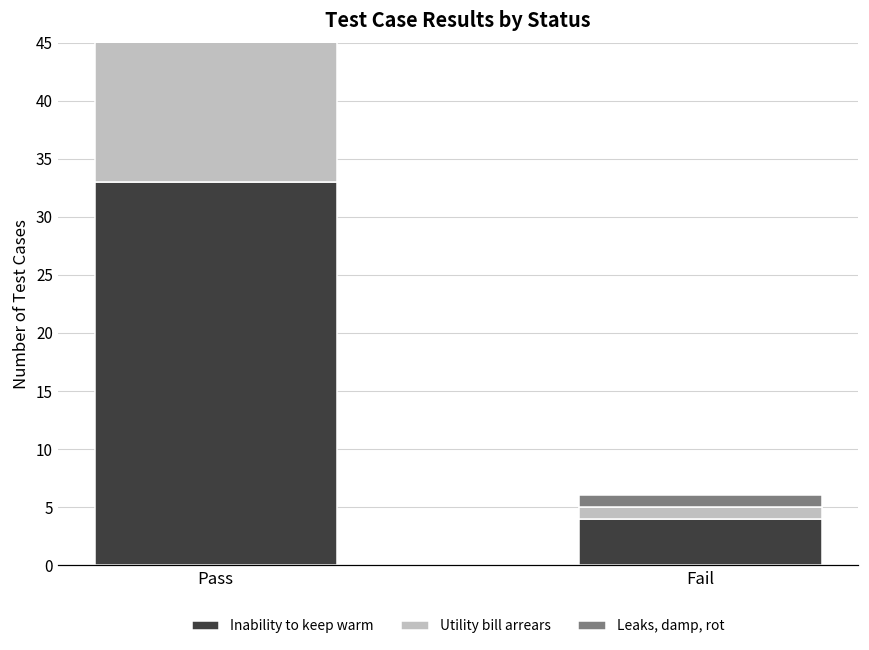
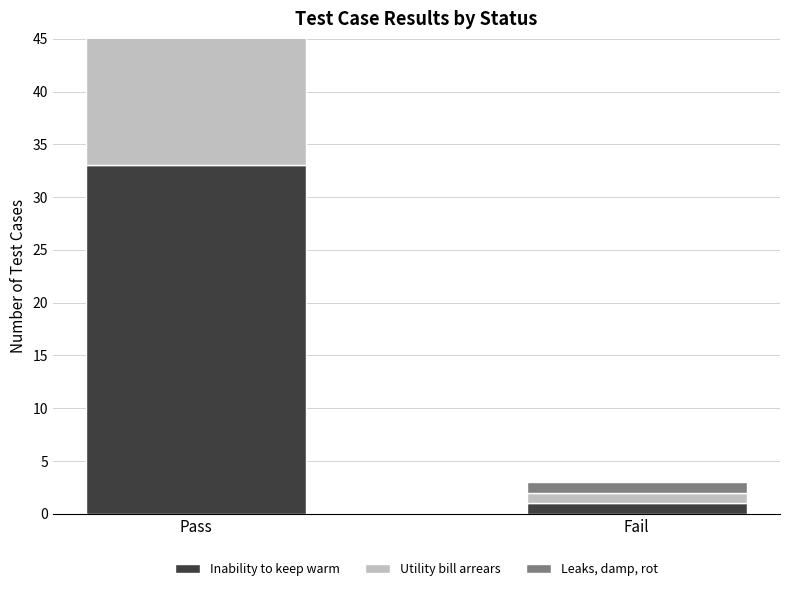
  {
    "Inability to keep warm": {
      "Pass": 33,
-     "Fail": 4
+     "Fail": 1
    },
    "Utility bill arrears": {
      "Fail": 1
    },
    "Leaks, damp, rot": {
      "Fail": 1
    }
  }
